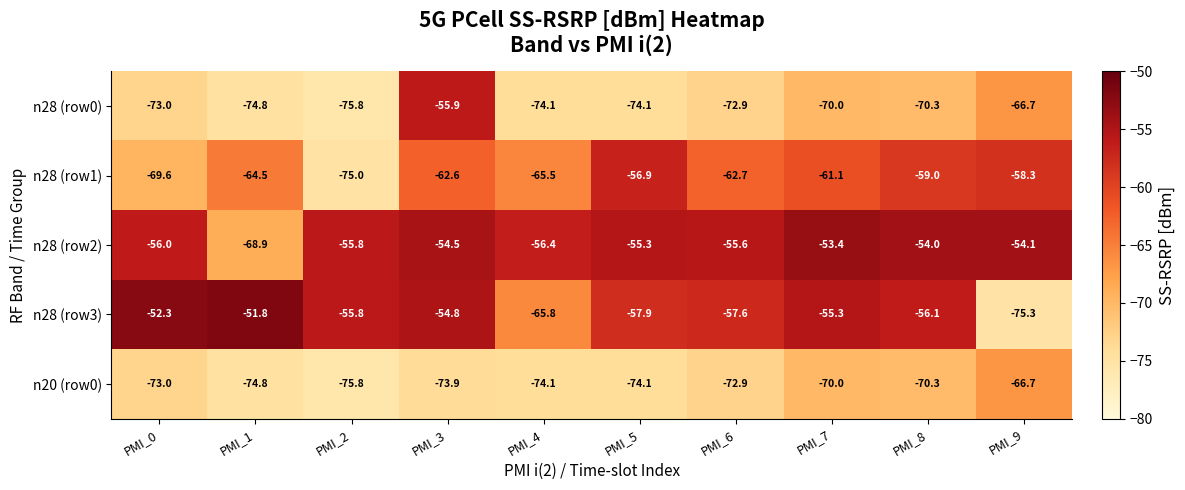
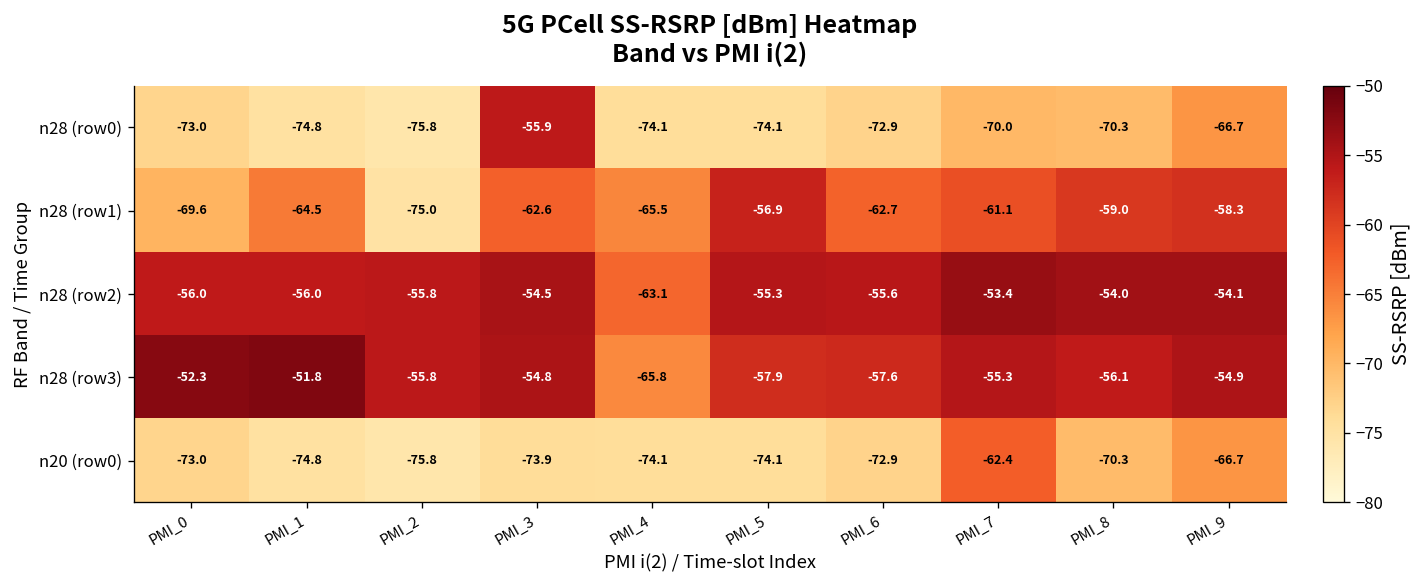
  {
    "n28 (row0)": {
      "PMI_0": -73.0,
      "PMI_1": -74.8,
      "PMI_2": -75.8,
      "PMI_3": -55.9,
      "PMI_4": -74.1,
      "PMI_5": -74.1,
      "PMI_6": -72.9,
      "PMI_7": -70.0,
      "PMI_8": -70.3,
      "PMI_9": -66.7
    },
    "n28 (row1)": {
      "PMI_0": -69.6,
      "PMI_1": -64.5,
      "PMI_2": -75.0,
      "PMI_3": -62.6,
      "PMI_4": -65.5,
      "PMI_5": -56.9,
      "PMI_6": -62.7,
      "PMI_7": -61.1,
      "PMI_8": -59.0,
      "PMI_9": -58.3
    },
    "n28 (row2)": {
      "PMI_0": -56.0,
-     "PMI_1": -68.9,
+     "PMI_1": -56.0,
      "PMI_2": -55.8,
      "PMI_3": -54.5,
-     "PMI_4": -56.4,
+     "PMI_4": -63.1,
      "PMI_5": -55.3,
      "PMI_6": -55.6,
      "PMI_7": -53.4,
      "PMI_8": -54.0,
      "PMI_9": -54.1
    },
    "n28 (row3)": {
      "PMI_0": -52.3,
      "PMI_1": -51.8,
      "PMI_2": -55.8,
      "PMI_3": -54.8,
      "PMI_4": -65.8,
      "PMI_5": -57.9,
      "PMI_6": -57.6,
      "PMI_7": -55.3,
      "PMI_8": -56.1,
-     "PMI_9": -75.3
+     "PMI_9": -54.9
    },
    "n20 (row0)": {
      "PMI_0": -73.0,
      "PMI_1": -74.8,
      "PMI_2": -75.8,
      "PMI_3": -73.9,
      "PMI_4": -74.1,
      "PMI_5": -74.1,
      "PMI_6": -72.9,
-     "PMI_7": -70.0,
+     "PMI_7": -62.4,
      "PMI_8": -70.3,
      "PMI_9": -66.7
    }
  }
